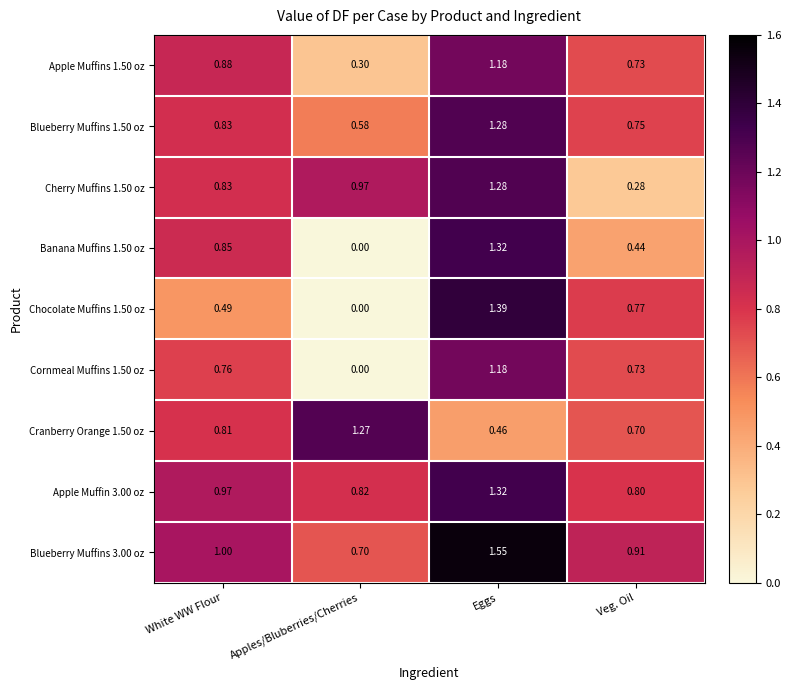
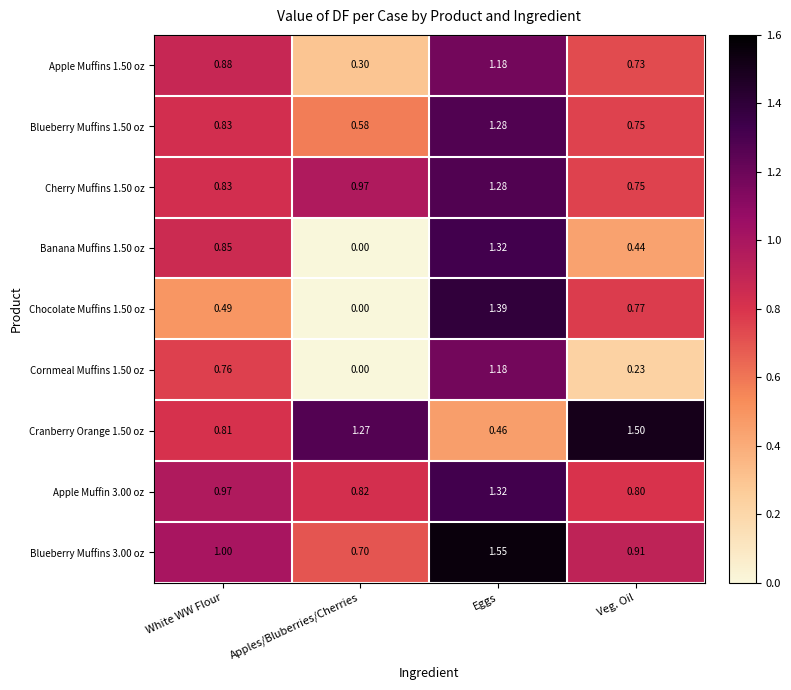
  {
    "Apple Muffins 1.50 oz": {
      "White WW Flour": 0.88,
      "Apples/Bluberries/Cherries": 0.30,
      "Eggs": 1.18,
      "Veg. Oil": 0.73
    },
    "Blueberry Muffins 1.50 oz": {
      "White WW Flour": 0.83,
      "Apples/Bluberries/Cherries": 0.58,
      "Eggs": 1.28,
      "Veg. Oil": 0.75
    },
    "Cherry Muffins 1.50 oz": {
      "White WW Flour": 0.83,
      "Apples/Bluberries/Cherries": 0.97,
      "Eggs": 1.28,
-     "Veg. Oil": 0.28
+     "Veg. Oil": 0.75
    },
    "Banana Muffins 1.50 oz": {
      "White WW Flour": 0.85,
      "Apples/Bluberries/Cherries": 0.00,
      "Eggs": 1.32,
      "Veg. Oil": 0.44
    },
    "Chocolate Muffins 1.50 oz": {
      "White WW Flour": 0.49,
      "Apples/Bluberries/Cherries": 0.00,
      "Eggs": 1.39,
      "Veg. Oil": 0.77
    },
    "Cornmeal Muffins 1.50 oz": {
      "White WW Flour": 0.76,
      "Apples/Bluberries/Cherries": 0.00,
      "Eggs": 1.18,
-     "Veg. Oil": 0.73
+     "Veg. Oil": 0.23
    },
    "Cranberry Orange 1.50 oz": {
      "White WW Flour": 0.81,
      "Apples/Bluberries/Cherries": 1.27,
      "Eggs": 0.46,
-     "Veg. Oil": 0.70
+     "Veg. Oil": 1.50
    },
    "Apple Muffin 3.00 oz": {
      "White WW Flour": 0.97,
      "Apples/Bluberries/Cherries": 0.82,
      "Eggs": 1.32,
      "Veg. Oil": 0.80
    },
    "Blueberry Muffins 3.00 oz": {
      "White WW Flour": 1.00,
      "Apples/Bluberries/Cherries": 0.70,
      "Eggs": 1.55,
      "Veg. Oil": 0.91
    }
  }
